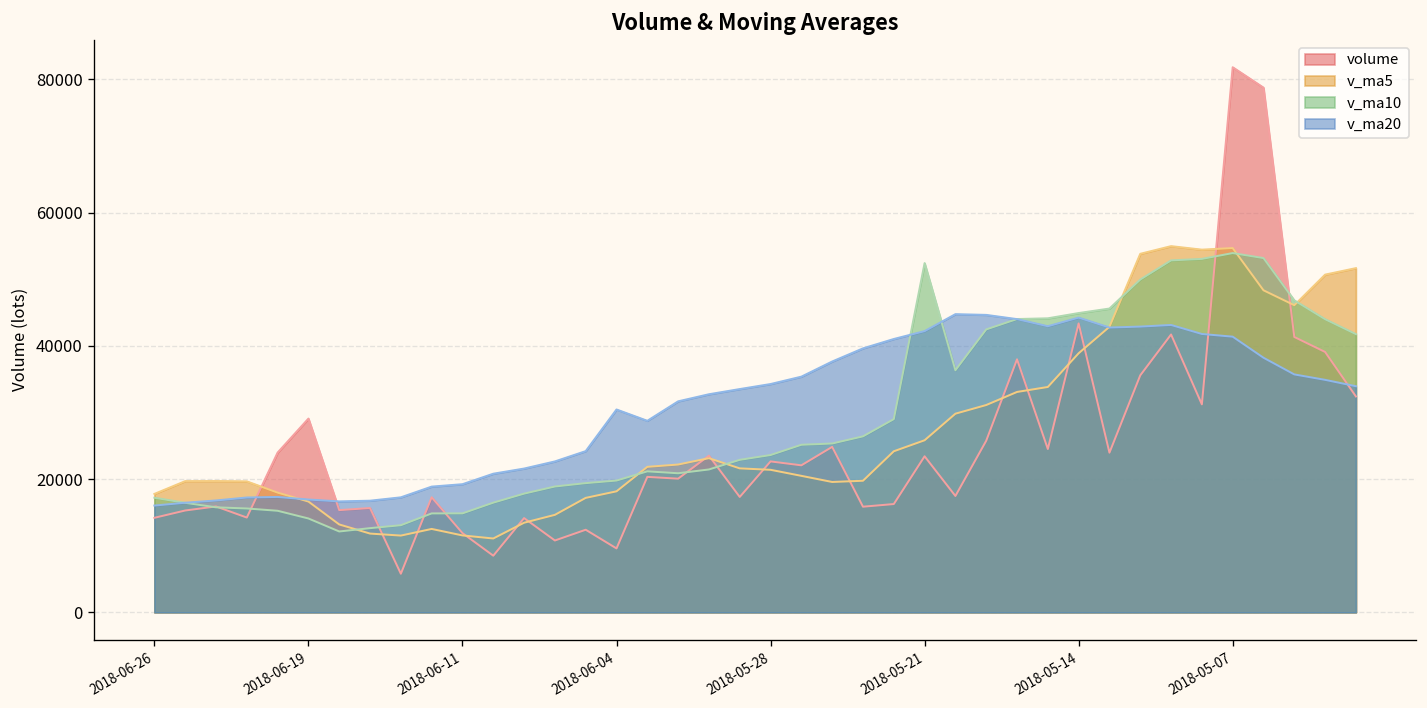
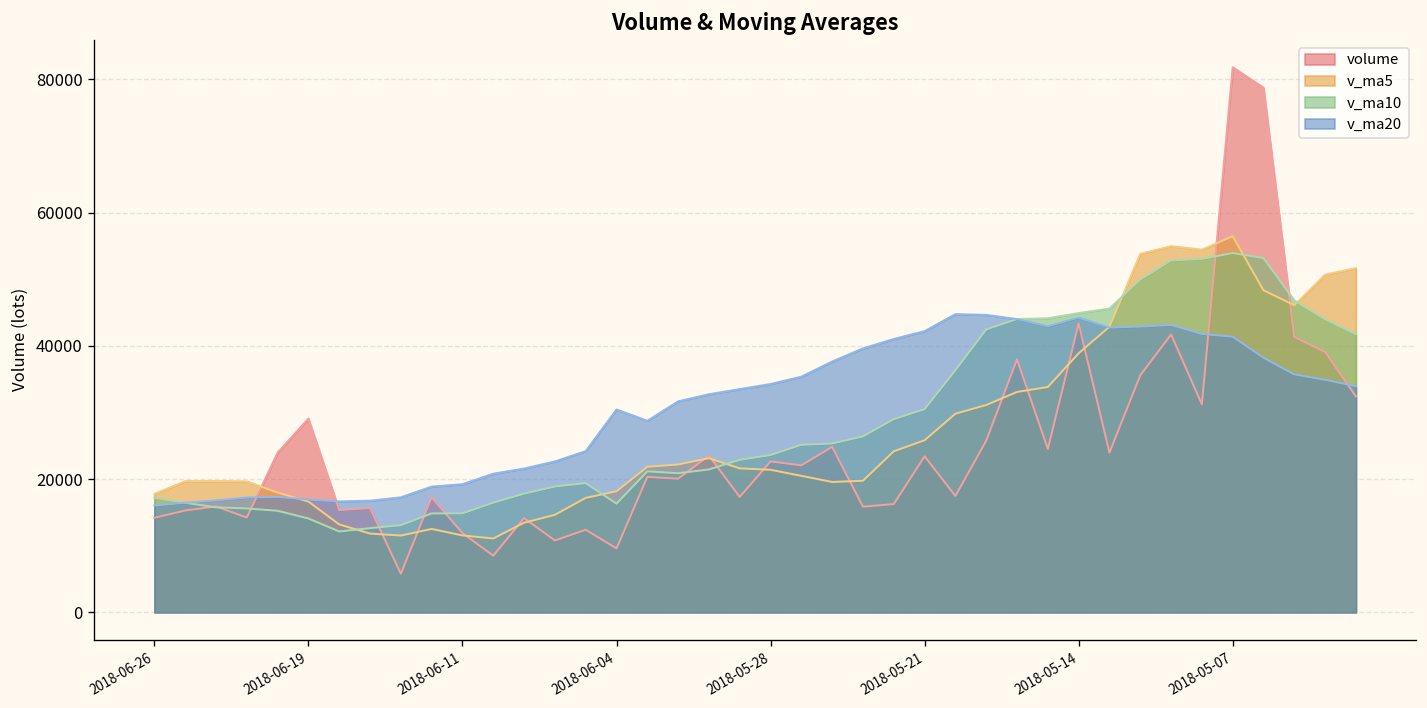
  {
    "volume": {
      "2018-06-26": 14000,
      "2018-06-19": 29000,
      "2018-06-04": 10000,
      "2018-05-28": 23000,
      "2018-05-21": 23000,
      "2018-05-14": 43000,
      "2018-05-07": 82000
    },
    "v_ma5": {
      "2018-06-26": 18000,
      "2018-06-04": 18000,
      "2018-05-28": 21000,
      "2018-05-21": 26000,
      "2018-05-14": 39000,
-     "2018-05-07": 55000
+     "2018-05-07": 56000
    },
    "v_ma10": {
      "2018-06-26": 17000,
      "2018-06-19": 14000,
      "2018-06-11": 15000,
-     "2018-06-04": 20000,
+     "2018-06-04": 16000,
      "2018-05-28": 24000,
-     "2018-05-21": 52000,
+     "2018-05-21": 31000,
      "2018-05-14": 45000,
      "2018-05-07": 54000
    },
    "v_ma20": {
      "2018-06-26": 16000,
      "2018-06-11": 19000,
      "2018-06-04": 30000,
      "2018-05-28": 34000,
      "2018-05-21": 42000,
      "2018-05-14": 44000,
      "2018-05-07": 41000
    }
  }
